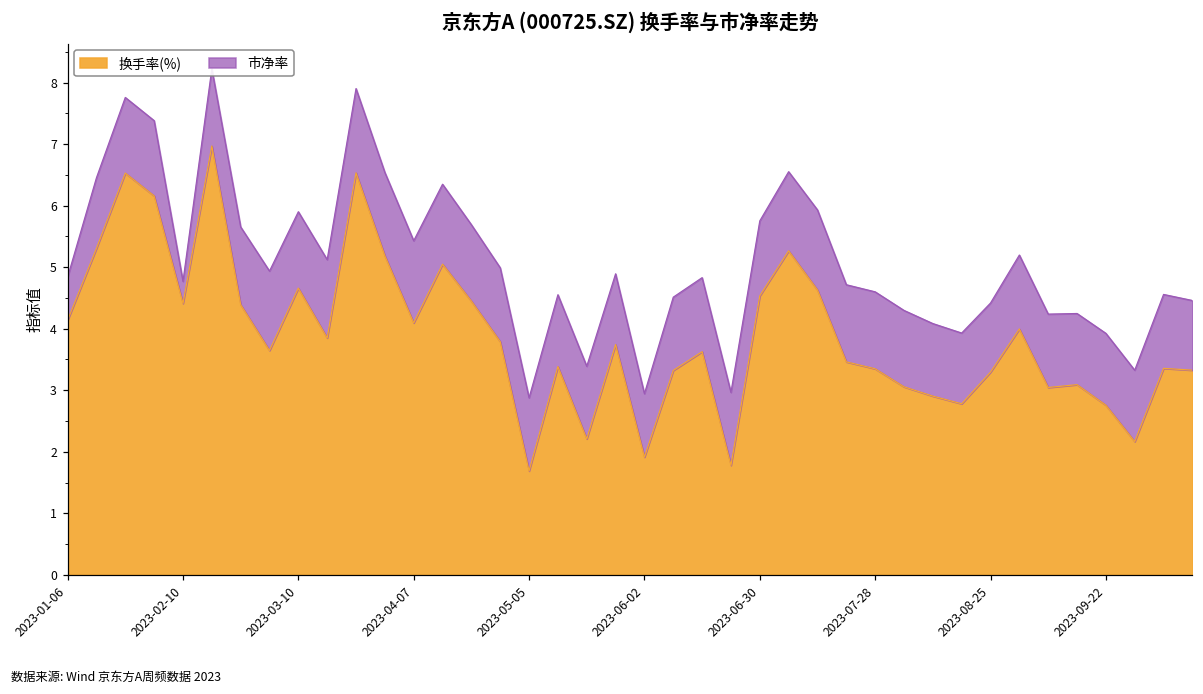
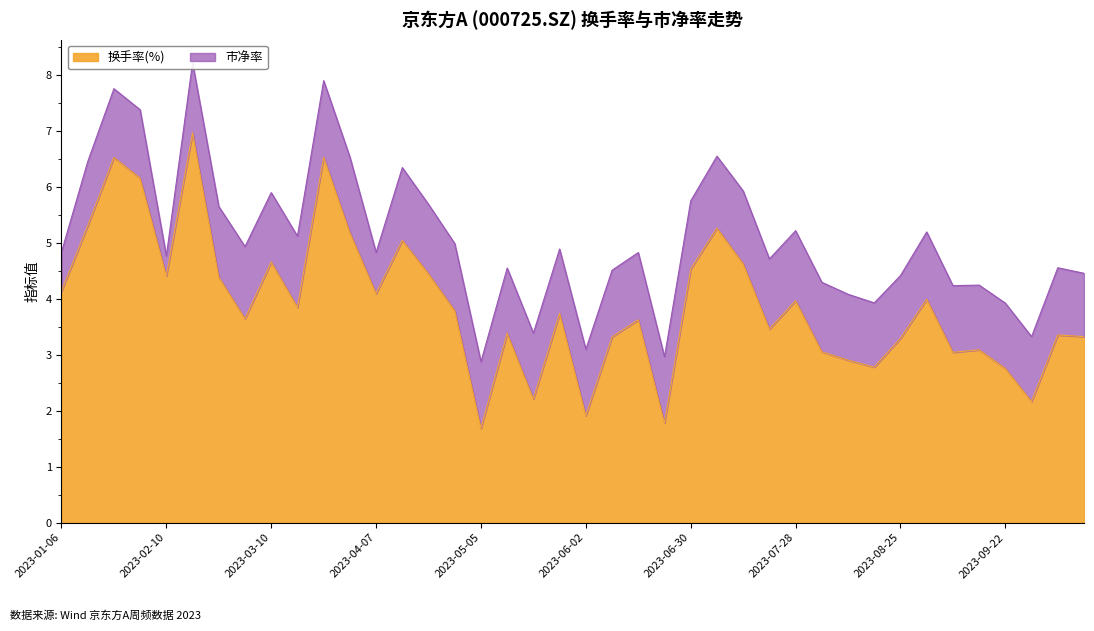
  {
    "换手率(%)": {
      "2023-01-06": 4.1,
      "2023-02-10": 4.4,
      "2023-03-10": 4.7,
      "2023-04-07": 4.1,
      "2023-05-05": 1.7,
      "2023-06-02": 1.9,
      "2023-06-30": 4.5,
-     "2023-07-28": 3.3,
+     "2023-07-28": 4.0,
      "2023-08-25": 3.3,
      "2023-09-22": 2.8
    },
    "市净率": {
      "2023-01-06": 0.7,
      "2023-02-10": 0.4,
      "2023-03-10": 1.2,
-     "2023-04-07": 1.3,
+     "2023-04-07": 0.7,
      "2023-05-05": 1.2,
-     "2023-06-02": 1.0,
+     "2023-06-02": 1.2,
      "2023-06-30": 1.2,
      "2023-07-28": 1.3,
      "2023-08-25": 1.1,
      "2023-09-22": 1.2
    }
  }
